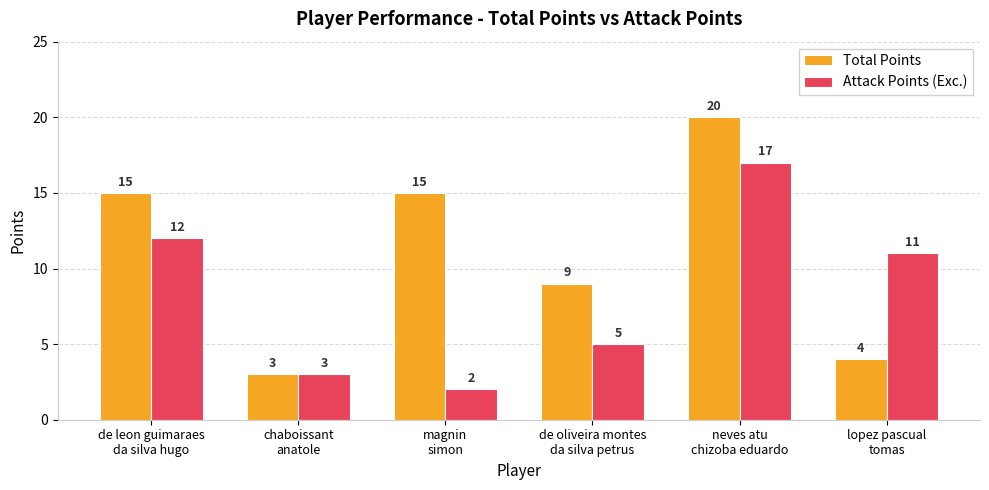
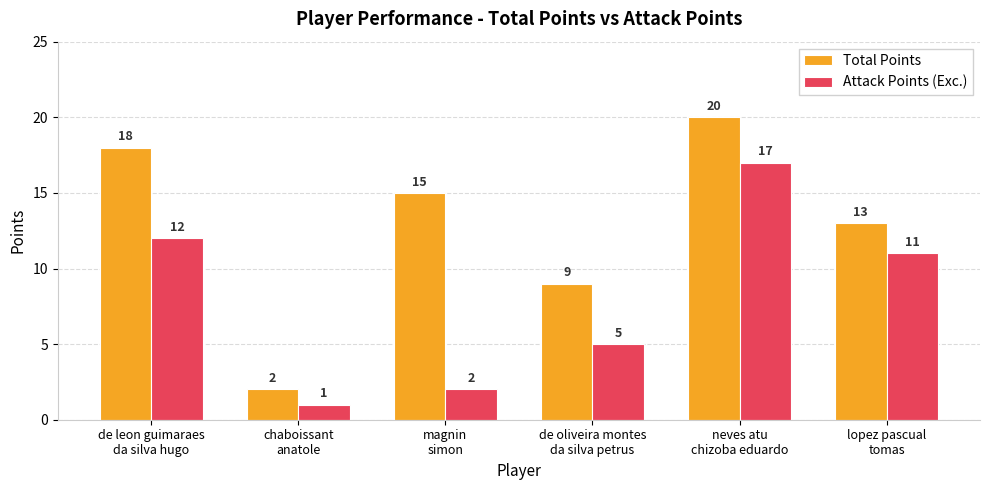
  {
    "Total Points": {
-     "de leon guimaraes da silva hugo": 15,
-     "chaboissant anatole": 3,
+     "de leon guimaraes da silva hugo": 18,
+     "chaboissant anatole": 2,
      "magnin simon": 15,
      "de oliveira montes da silva petrus": 9,
      "neves atu chizoba eduardo": 20,
-     "lopez pascual tomas": 4
+     "lopez pascual tomas": 13
    },
    "Attack Points (Exc.)": {
      "de leon guimaraes da silva hugo": 12,
-     "chaboissant anatole": 3,
+     "chaboissant anatole": 1,
      "magnin simon": 2,
      "de oliveira montes da silva petrus": 5,
      "neves atu chizoba eduardo": 17,
      "lopez pascual tomas": 11
    }
  }
